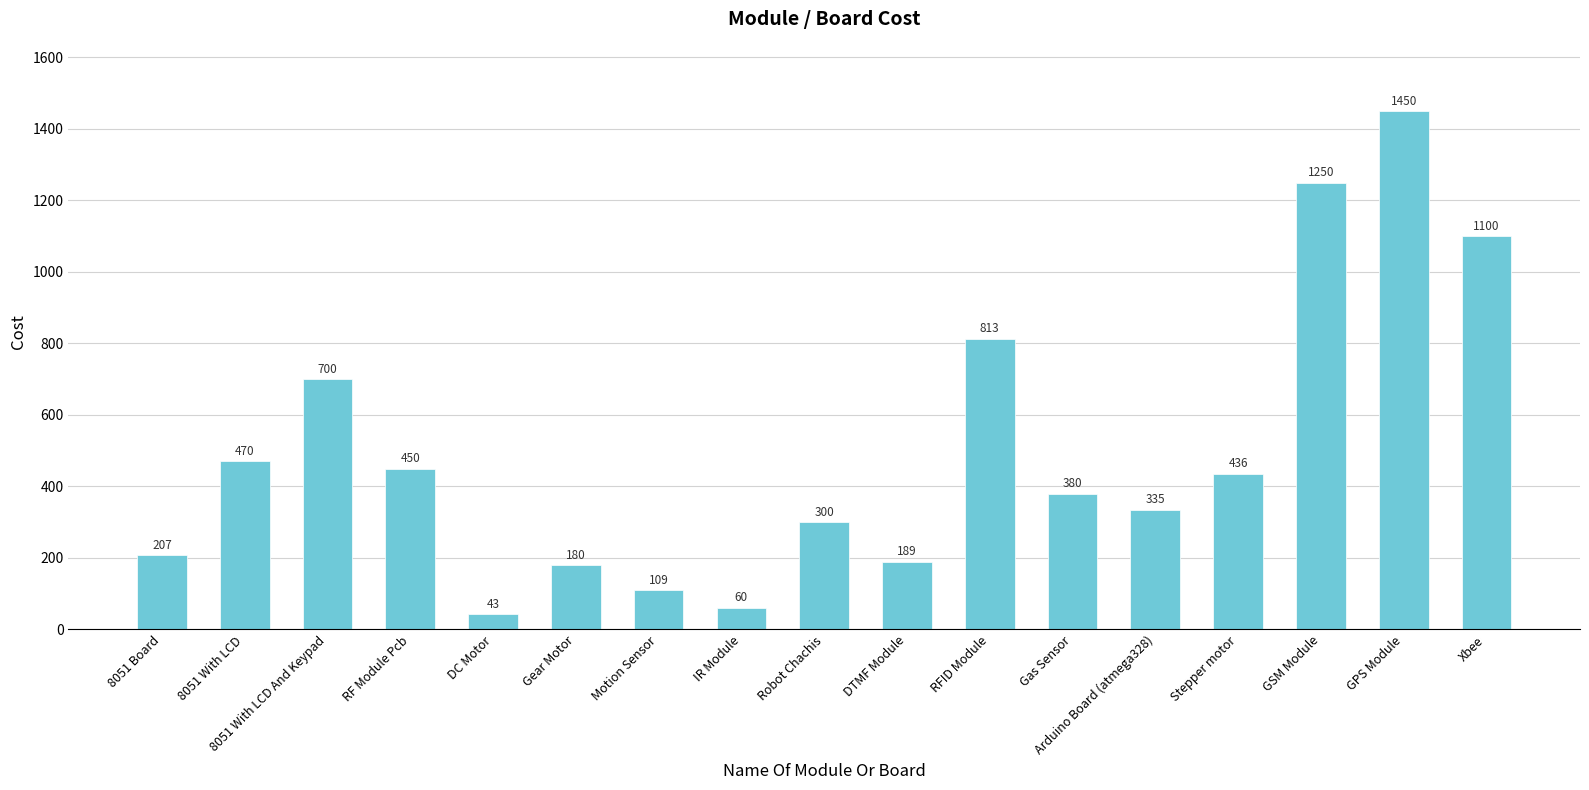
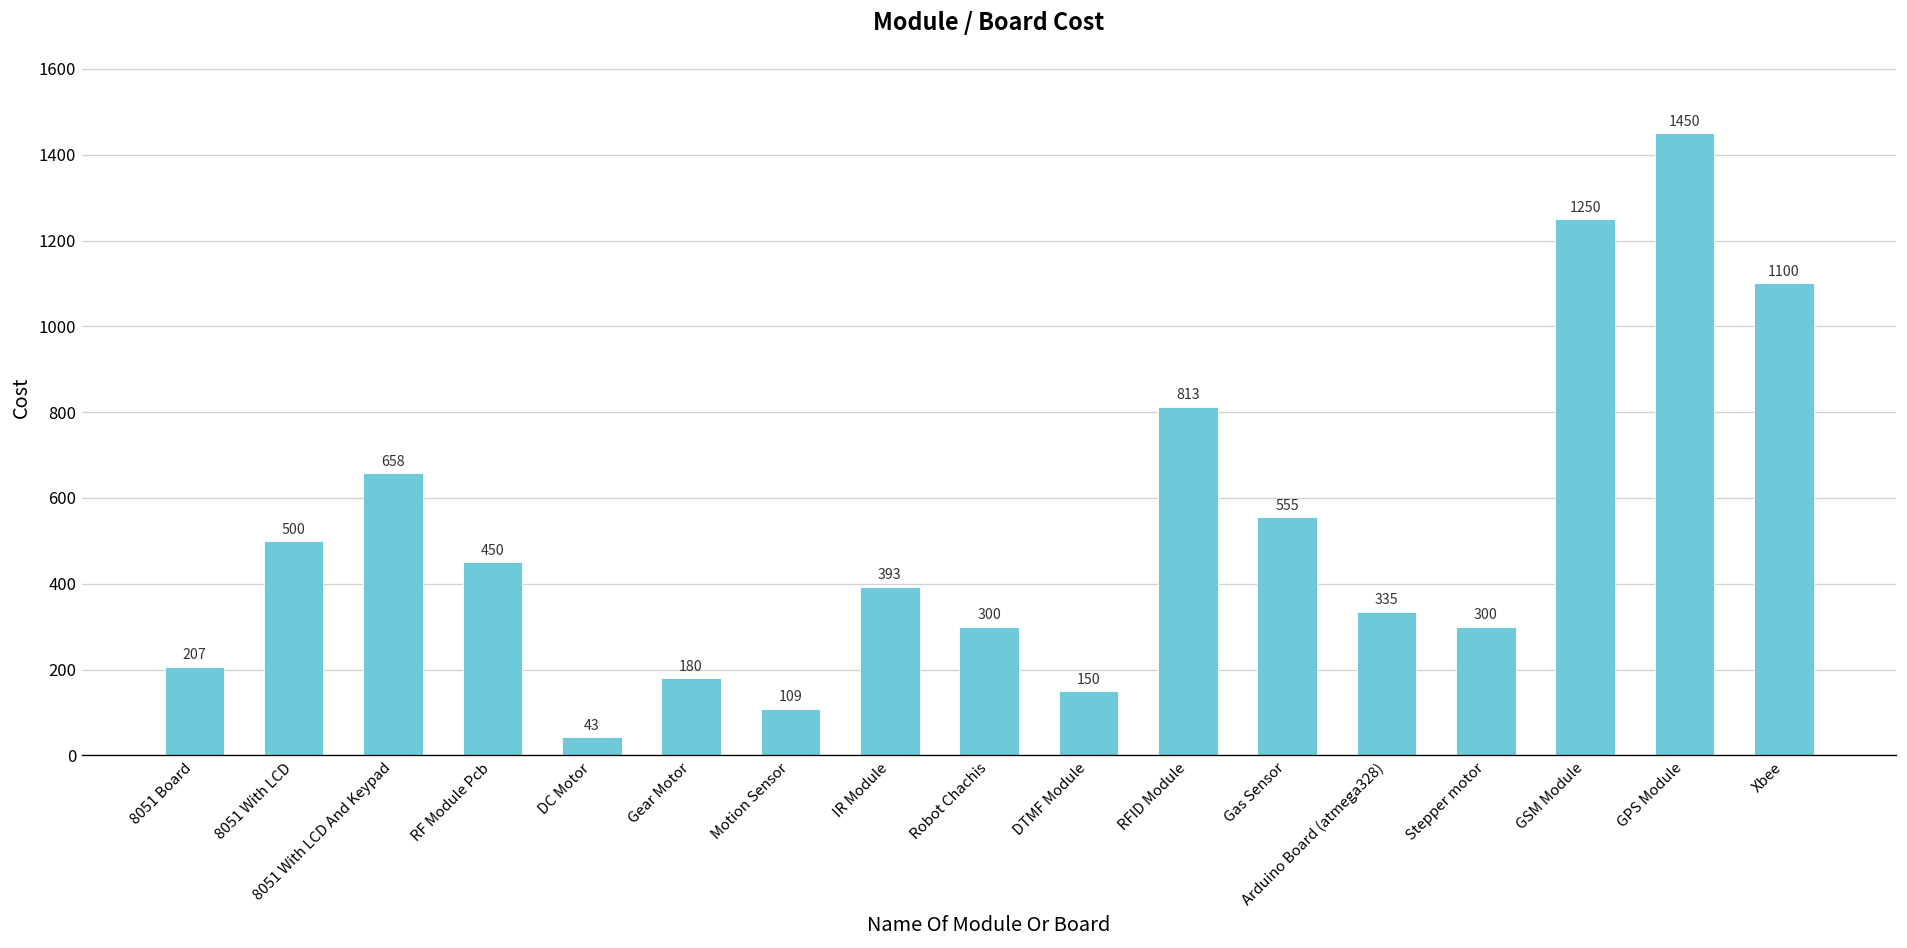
  {
    "8051 Board": 207,
-   "8051 With LCD": 470,
-   "8051 With LCD And Keypad": 700,
+   "8051 With LCD": 500,
+   "8051 With LCD And Keypad": 658,
    "RF Module Pcb": 450,
    "DC Motor": 43,
    "Gear Motor": 180,
    "Motion Sensor": 109,
-   "IR Module": 60,
+   "IR Module": 393,
    "Robot Chachis": 300,
-   "DTMF Module": 189,
+   "DTMF Module": 150,
    "RFID Module": 813,
-   "Gas Sensor": 380,
+   "Gas Sensor": 555,
    "Arduino Board (atmega328)": 335,
-   "Stepper motor": 436,
+   "Stepper motor": 300,
    "GSM Module": 1250,
    "GPS Module": 1450,
    "Xbee": 1100
  }
